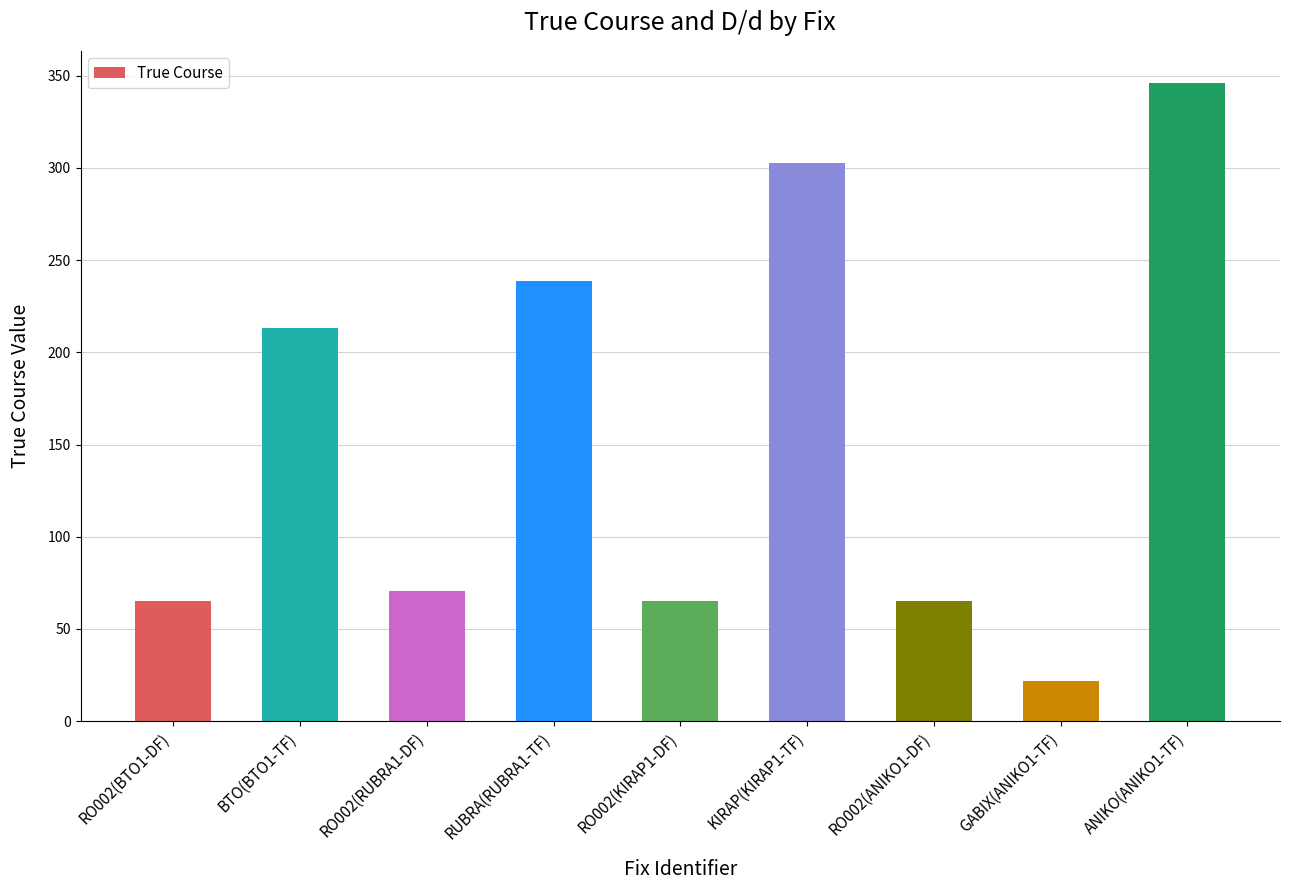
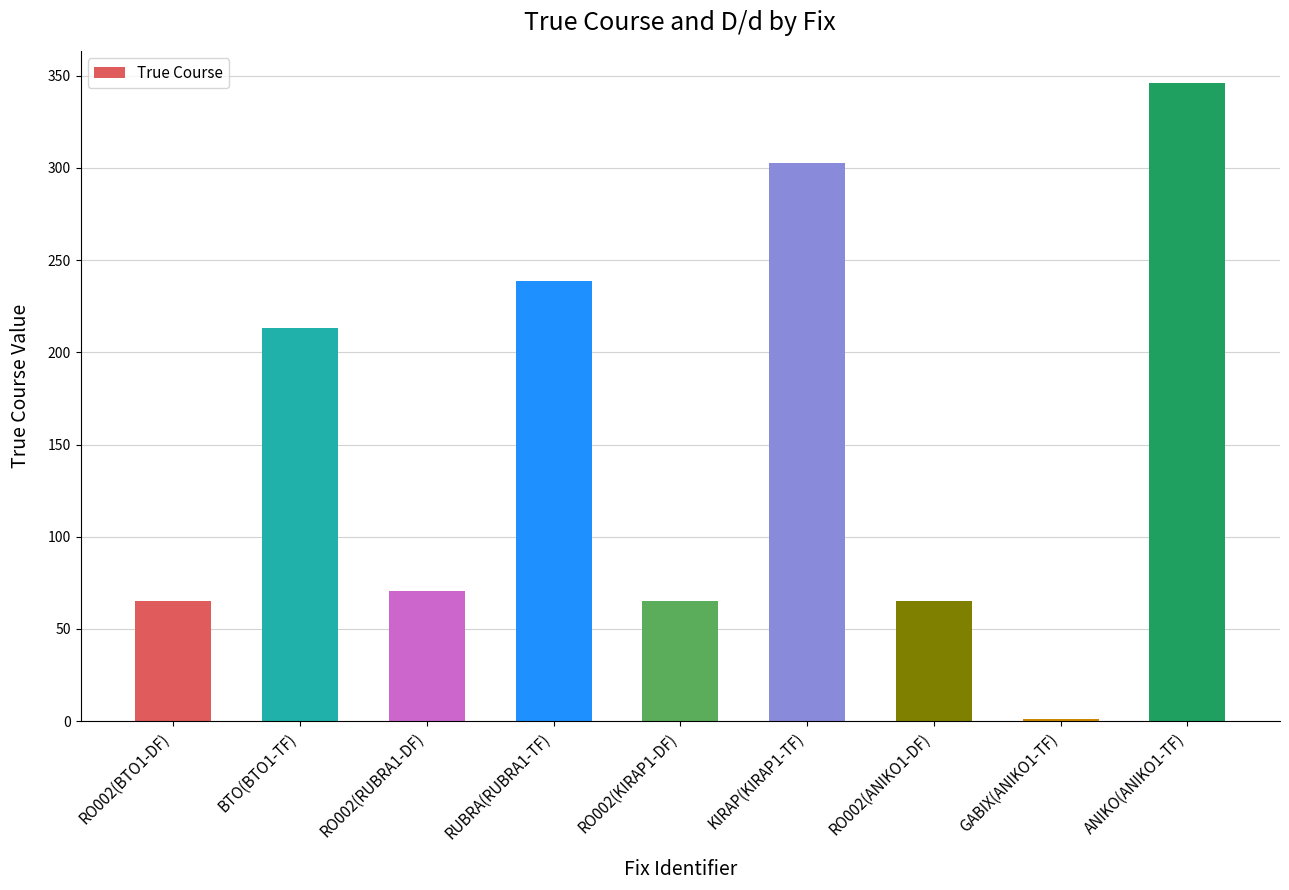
  {
    "RO002(BTO1-DF)": 65,
    "BTO(BTO1-TF)": 213,
    "RO002(RUBRA1-DF)": 70,
    "RUBRA(RUBRA1-TF)": 238,
    "RO002(KIRAP1-DF)": 65,
    "KIRAP(KIRAP1-TF)": 303,
    "RO002(ANIKO1-DF)": 65,
-   "GABIX(ANIKO1-TF)": 22,
+   "GABIX(ANIKO1-TF)": 1,
    "ANIKO(ANIKO1-TF)": 346
  }
